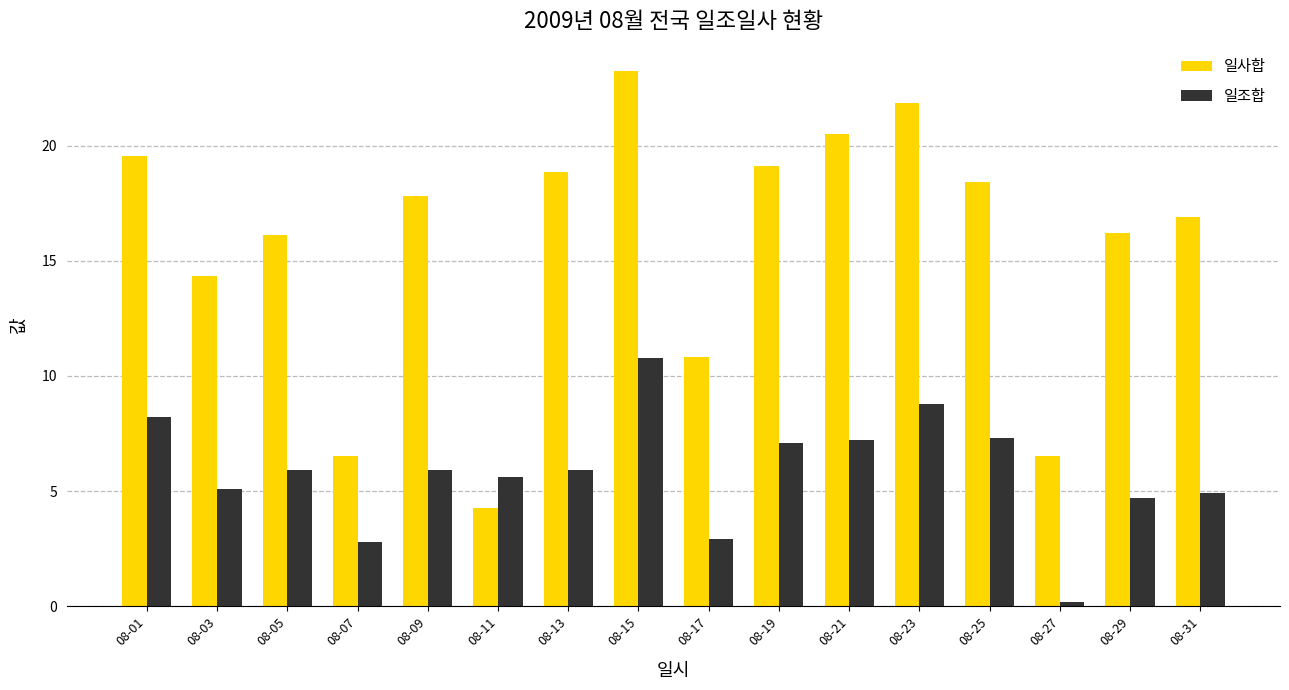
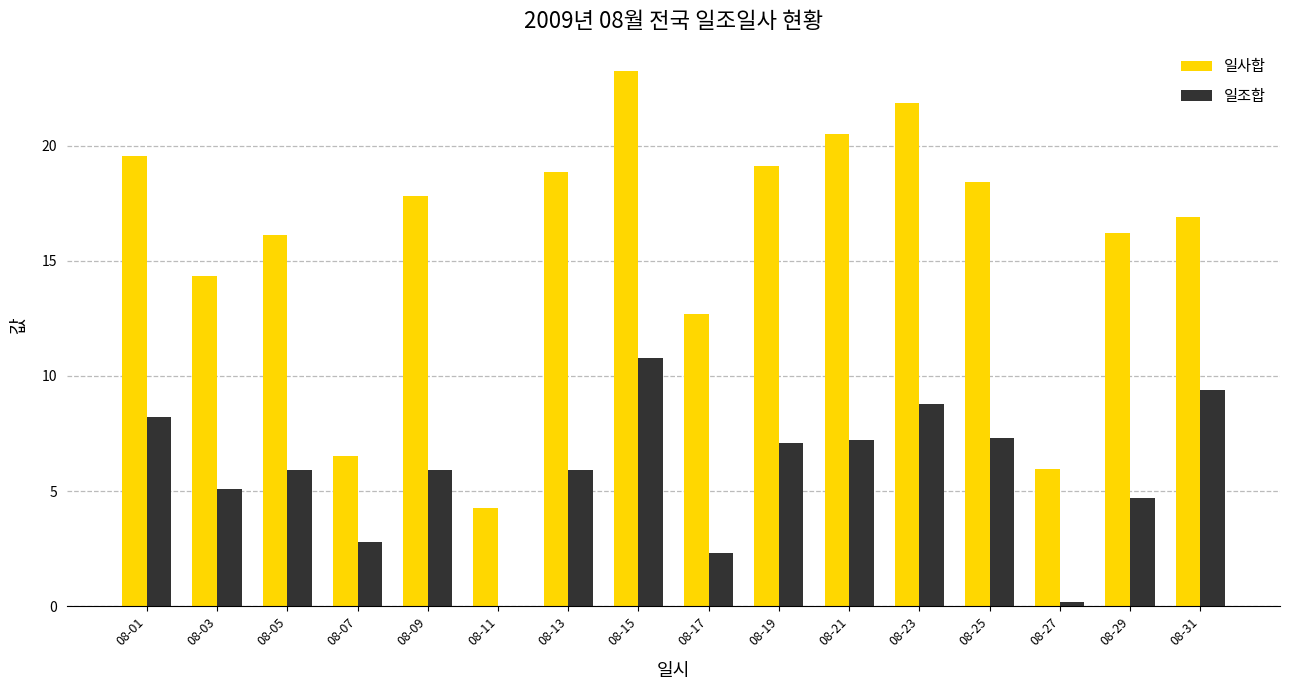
  {
    "일사합": {
      "08-01": 19.5,
      "08-03": 14.3,
      "08-05": 16.1,
      "08-07": 6.5,
      "08-09": 17.8,
      "08-11": 4.3,
      "08-13": 18.9,
      "08-15": 23.2,
-     "08-17": 10.8,
+     "08-17": 12.7,
      "08-19": 19.1,
      "08-21": 20.5,
      "08-23": 21.9,
      "08-25": 18.4,
-     "08-27": 6.5,
+     "08-27": 6.0,
      "08-29": 16.2,
      "08-31": 16.9
    },
    "일조합": {
      "08-01": 8.2,
      "08-03": 5.1,
      "08-05": 5.9,
      "08-07": 2.8,
      "08-09": 5.9,
-     "08-11": 5.6,
+     "08-11": 0.0,
      "08-13": 5.9,
      "08-15": 10.8,
-     "08-17": 2.9,
+     "08-17": 2.3,
      "08-19": 7.1,
      "08-21": 7.2,
      "08-23": 8.8,
      "08-25": 7.3,
      "08-27": 0.2,
      "08-29": 4.7,
-     "08-31": 4.9
+     "08-31": 9.4
    }
  }
